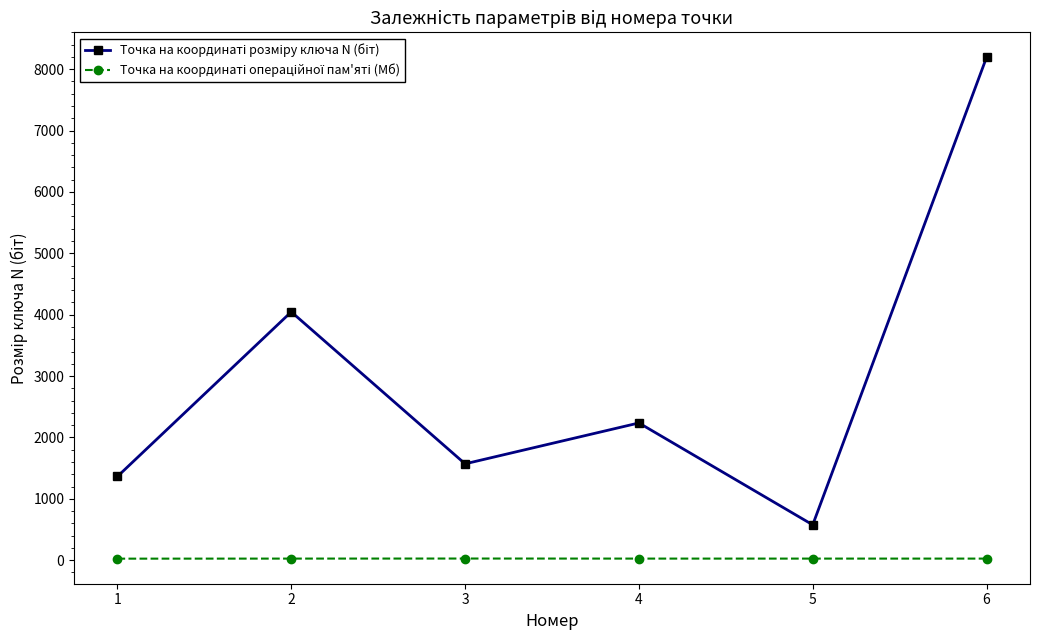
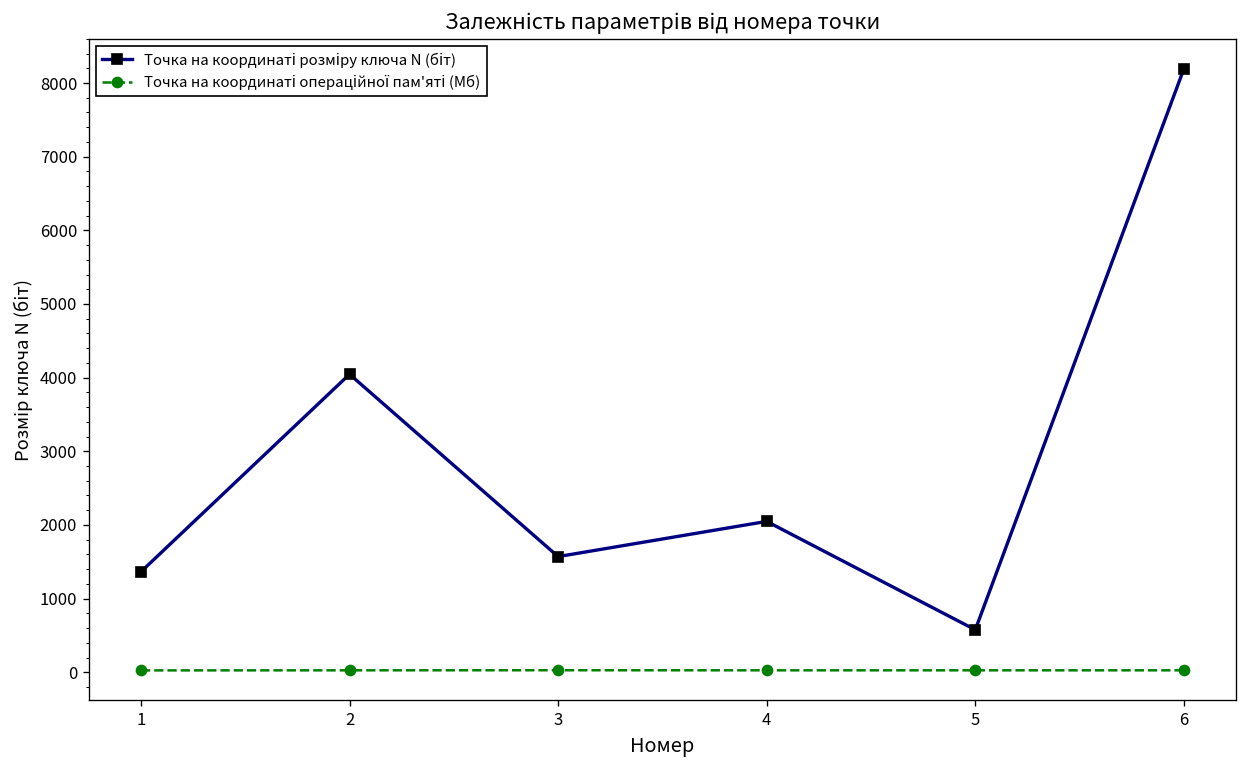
  {
    "Точка на координаті розміру ключа N (біт)": {
      "1": 1400,
      "2": 4000,
      "3": 1600,
-     "4": 2200,
+     "4": 2000,
      "5": 600,
      "6": 8200
    },
    "Точка на координаті операційної пам'яті (Мб)": {
      "1": 0,
      "2": 0,
      "3": 0,
      "4": 0,
      "5": 0,
      "6": 0
    }
  }
